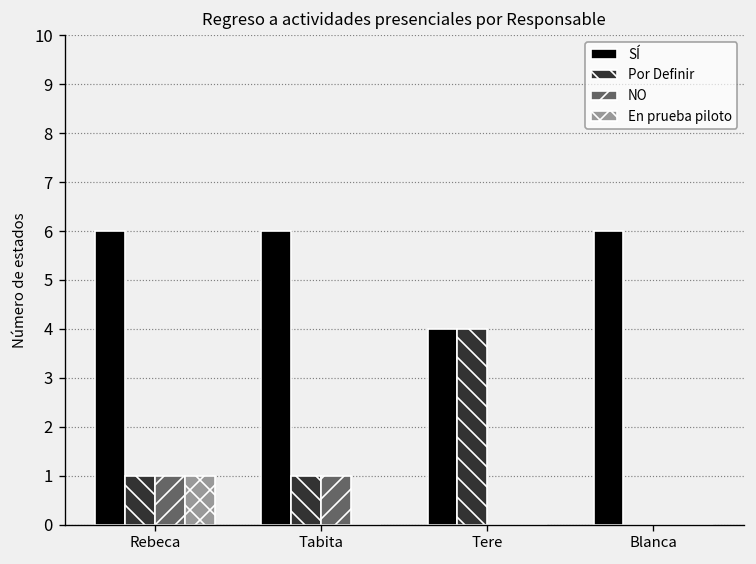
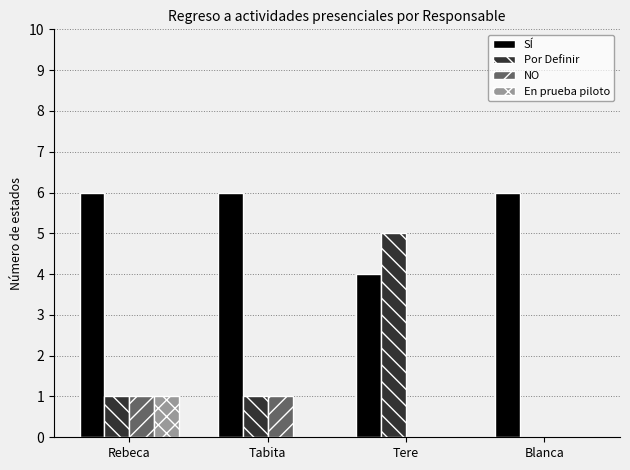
  {
    "SÍ": {
      "Rebeca": 6,
      "Tabita": 6,
      "Tere": 4,
      "Blanca": 6
    },
    "Por Definir": {
      "Rebeca": 1,
      "Tabita": 1,
-     "Tere": 4,
+     "Tere": 5,
      "Blanca": 0
    },
    "NO": {
      "Rebeca": 1,
      "Tabita": 1,
      "Tere": 0,
      "Blanca": 0
    },
    "En prueba piloto": {
      "Rebeca": 1,
      "Tabita": 0,
      "Tere": 0,
      "Blanca": 0
    }
  }
